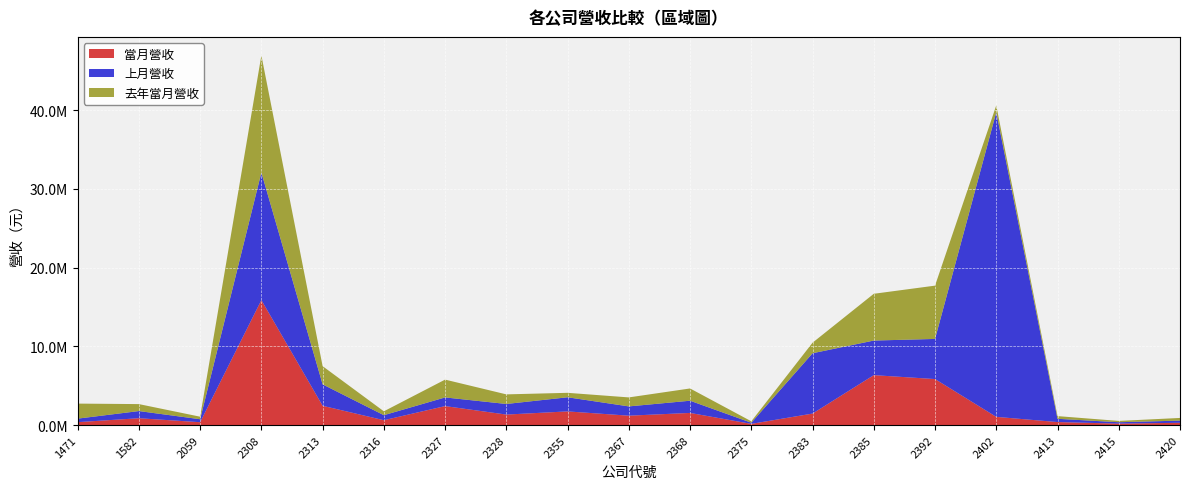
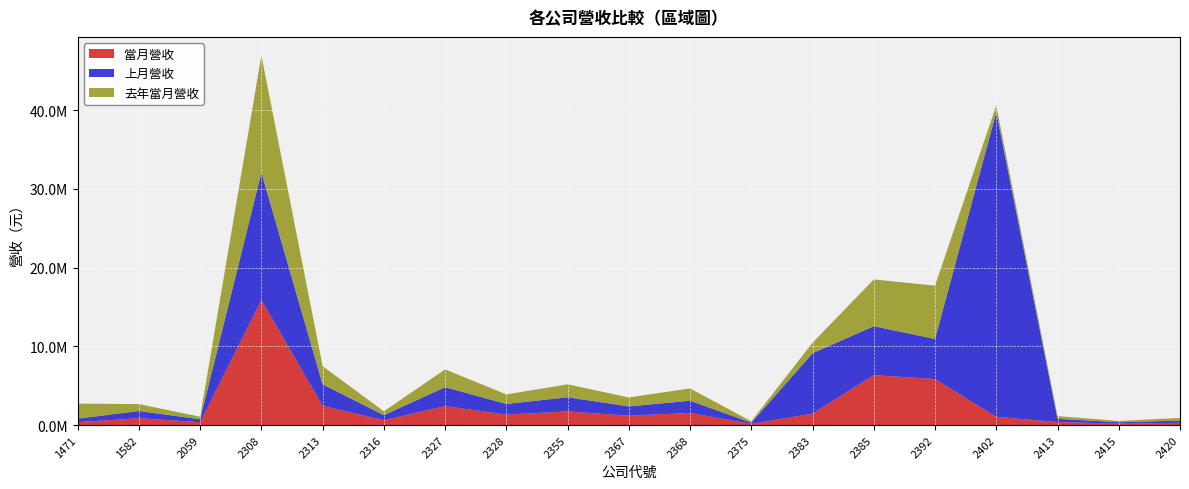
  {
    "當月營收": {
      "1471": 0,
      "1582": 1000000,
      "2059": 0,
      "2308": 16000000,
      "2313": 2000000,
      "2316": 1000000,
      "2327": 2000000,
      "2328": 1000000,
      "2355": 2000000,
      "2367": 1000000,
      "2368": 2000000,
      "2383": 1000000,
      "2385": 6000000,
      "2392": 6000000,
      "2402": 1000000,
      "2413": 0
    },
    "上月營收": {
      "1471": 0,
      "1582": 1000000,
      "2308": 16000000,
      "2313": 3000000,
      "2316": 1000000,
-     "2327": 1000000,
+     "2327": 2000000,
      "2328": 1000000,
      "2355": 2000000,
      "2367": 1000000,
      "2368": 2000000,
      "2383": 8000000,
-     "2385": 4000000,
+     "2385": 6000000,
      "2392": 5000000,
      "2402": 39000000,
      "2413": 0
    },
    "去年當月營收": {
      "1471": 2000000,
      "1582": 1000000,
      "2308": 15000000,
      "2313": 2000000,
      "2316": 0,
      "2327": 2000000,
      "2328": 1000000,
-     "2355": 1000000,
+     "2355": 2000000,
      "2367": 1000000,
      "2368": 2000000,
      "2383": 1000000,
      "2385": 6000000,
      "2392": 7000000,
      "2402": 1000000,
      "2413": 0,
      "2420": 0
    }
  }
